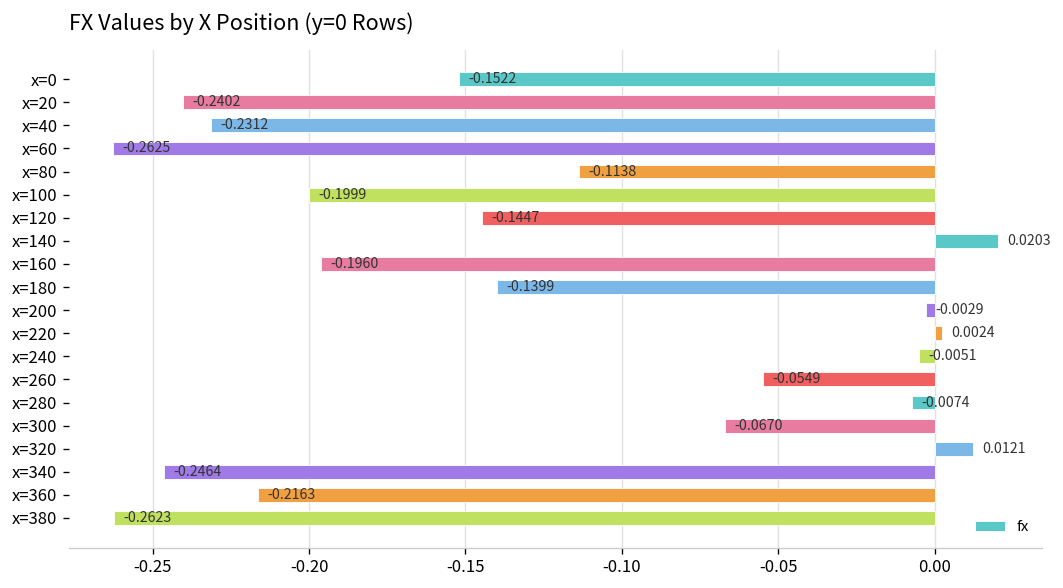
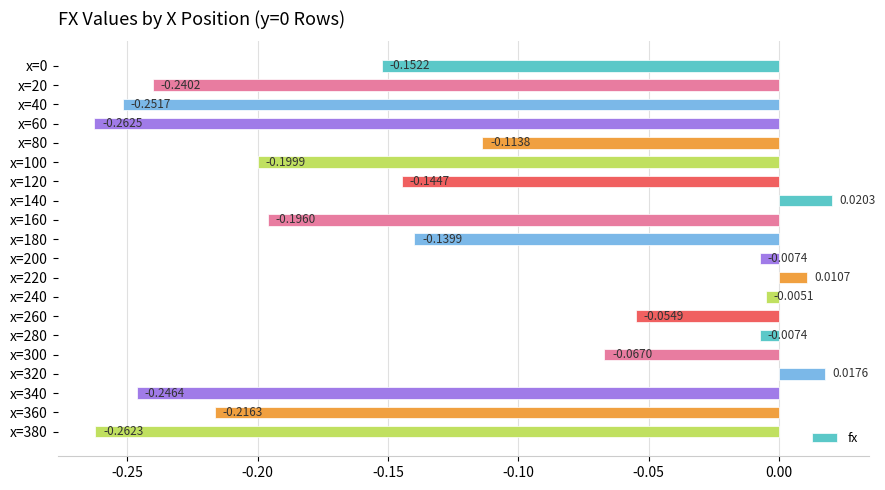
  {
    "x=0": -0.1522,
    "x=20": -0.2402,
-   "x=40": -0.2312,
+   "x=40": -0.2517,
    "x=60": -0.2625,
    "x=80": -0.1138,
    "x=100": -0.1999,
    "x=120": -0.1447,
    "x=140": 0.0203,
    "x=160": -0.1960,
    "x=180": -0.1399,
-   "x=200": -0.0029,
-   "x=220": 0.0024,
+   "x=200": -0.0074,
+   "x=220": 0.0107,
    "x=240": -0.0051,
    "x=260": -0.0549,
    "x=280": -0.0074,
    "x=300": -0.0670,
-   "x=320": 0.0121,
+   "x=320": 0.0176,
    "x=340": -0.2464,
    "x=360": -0.2163,
    "x=380": -0.2623
  }
